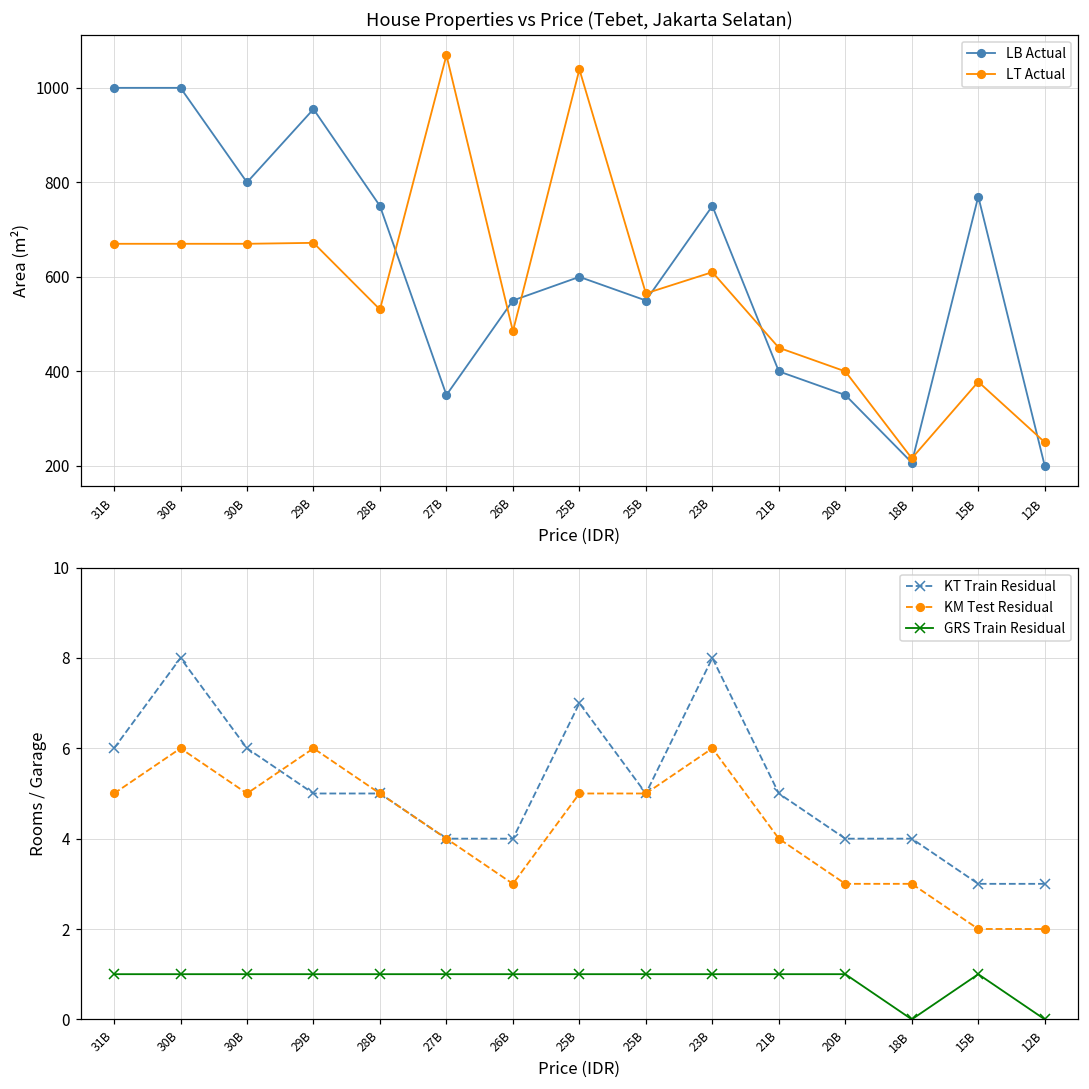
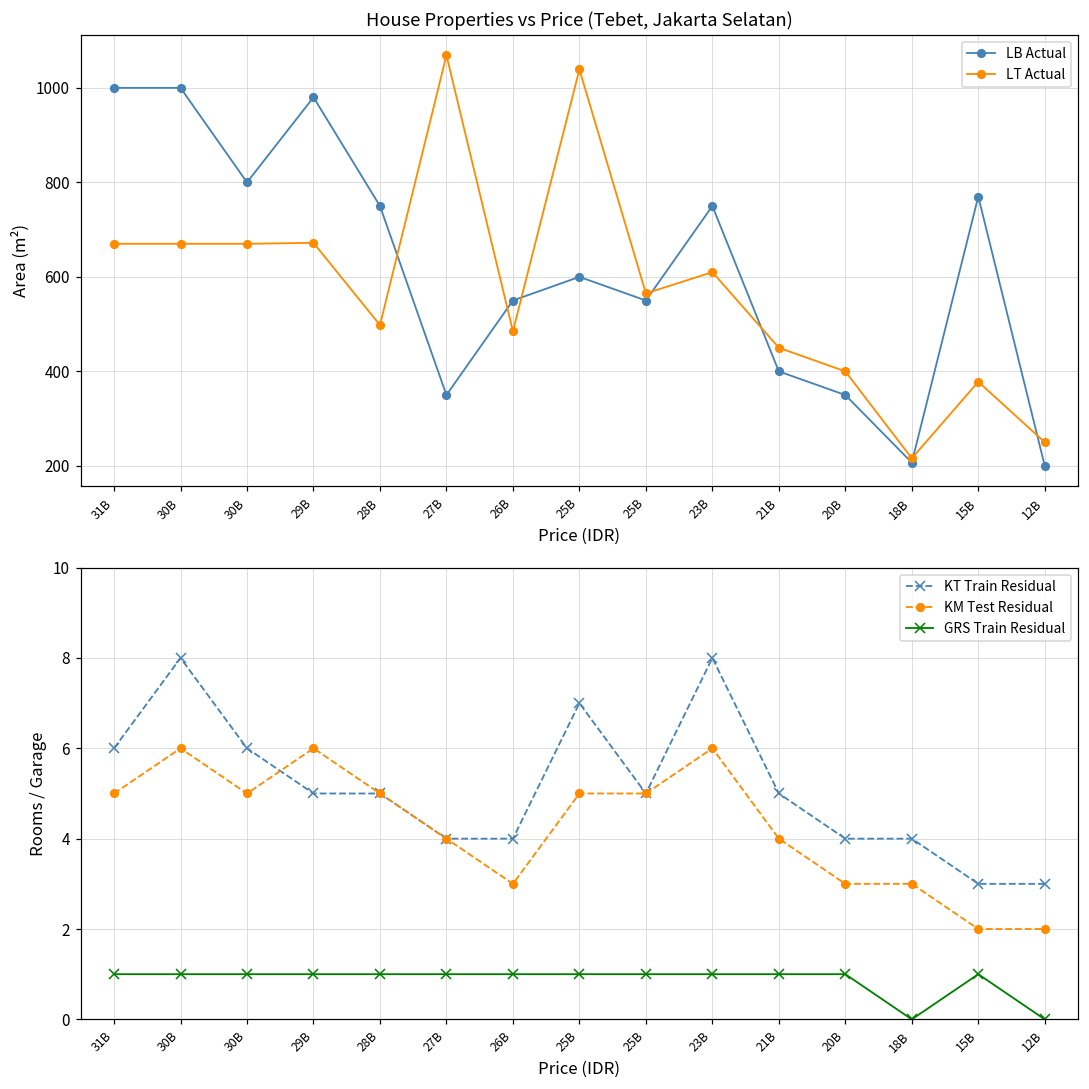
  {
    "House Properties vs Price (Tebet, Jakarta Selatan)": {
      "LB Actual": {
        "31B": 1000,
-       "29B": 960,
+       "29B": 980,
        "28B": 750,
        "27B": 350,
        "26B": 550,
        "23B": 750,
        "21B": 400,
        "20B": 350,
        "18B": 210,
        "15B": 770,
        "12B": 200
      },
      "LT Actual": {
        "31B": 670,
        "29B": 670,
-       "28B": 530,
+       "28B": 500,
        "27B": 1070,
        "26B": 490,
        "23B": 610,
        "21B": 450,
        "20B": 400,
        "18B": 220,
        "15B": 380,
        "12B": 250
      }
    }
  }
